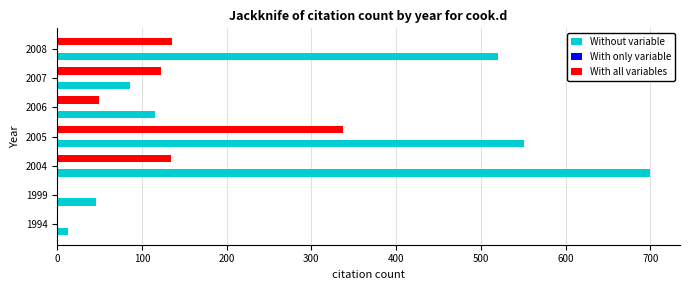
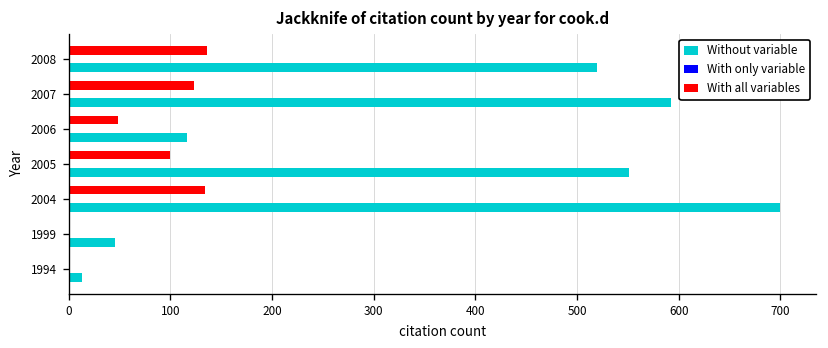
  {
    "Without variable": {
      "2008": 520,
-     "2007": 90,
+     "2007": 590,
      "2006": 120,
      "2005": 550,
      "2004": 700,
      "1999": 50,
      "1994": 10
    },
    "With only variable": {
      "1999": 0,
      "1994": 0
    },
    "With all variables": {
      "2008": 140,
      "2007": 120,
      "2006": 50,
-     "2005": 340,
+     "2005": 100,
      "2004": 130,
      "1999": 0,
      "1994": 0
    }
  }
